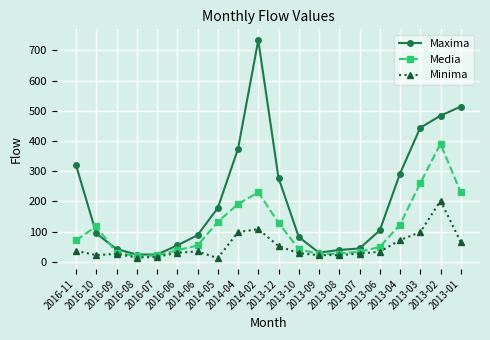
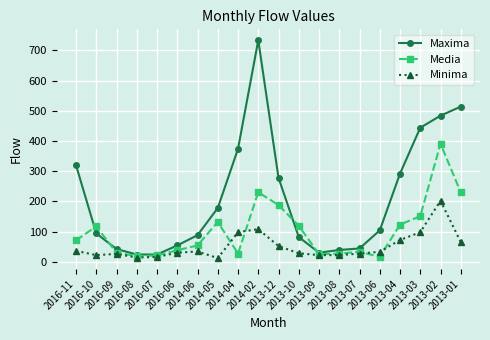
  {
    "Media": {
      "2016-11": 70,
      "2016-10": 120,
      "2014-06": 50,
      "2014-05": 130,
-     "2014-04": 190,
+     "2014-04": 30,
      "2014-02": 230,
-     "2013-12": 130,
-     "2013-10": 40,
-     "2013-06": 50,
+     "2013-12": 190,
+     "2013-10": 120,
+     "2013-06": 20,
      "2013-04": 120,
-     "2013-03": 260,
+     "2013-03": 150,
      "2013-02": 390,
      "2013-01": 230
    }
  }
